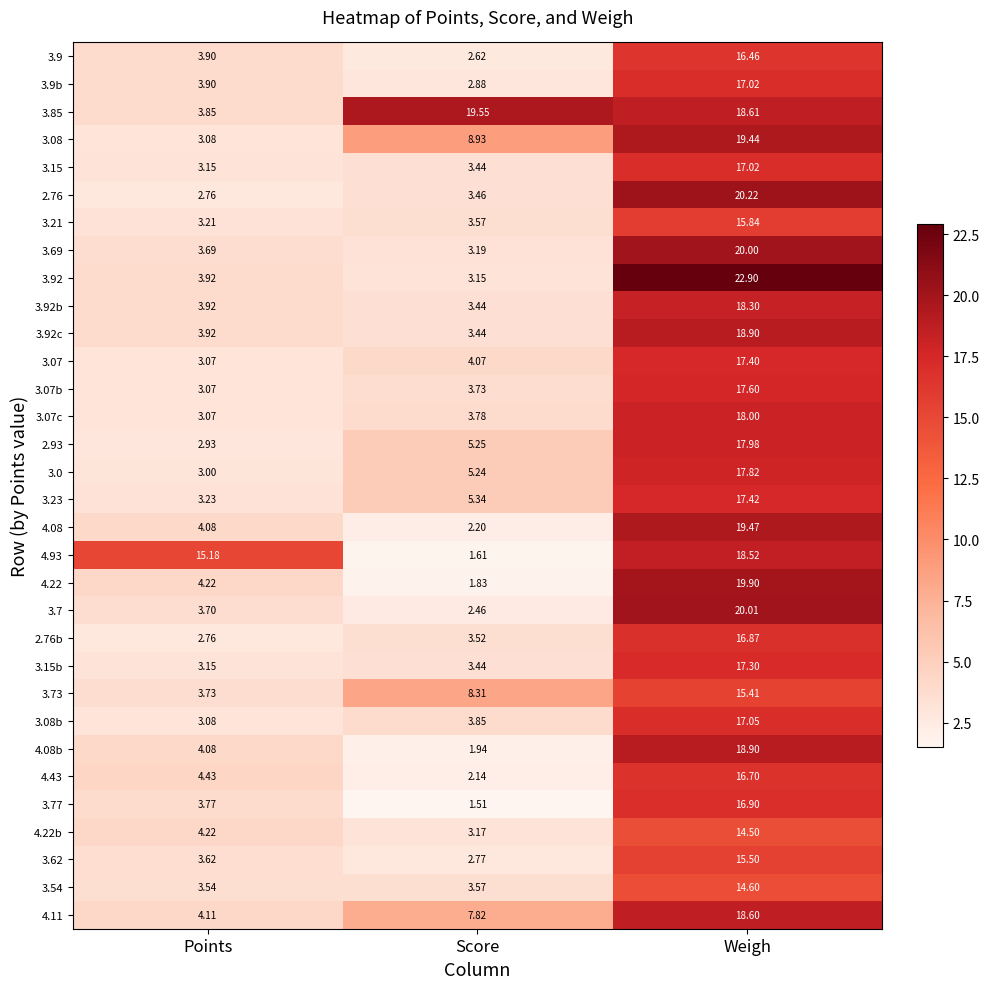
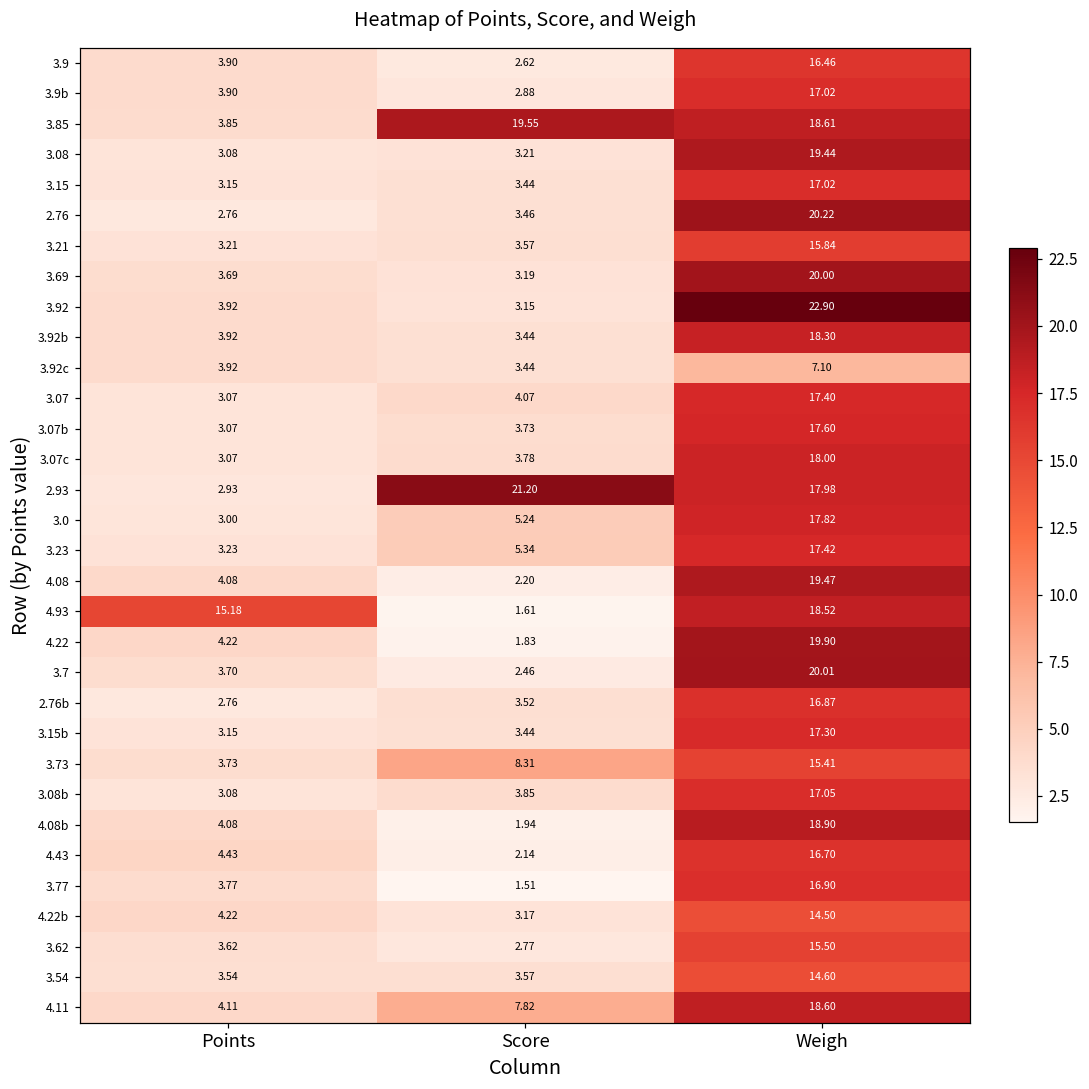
  {
    "3.9": {
      "Points": 3.90,
      "Score": 2.62,
      "Weigh": 16.46
    },
    "3.9b": {
      "Points": 3.90,
      "Score": 2.88,
      "Weigh": 17.02
    },
    "3.85": {
      "Points": 3.85,
      "Score": 19.55,
      "Weigh": 18.61
    },
    "3.08": {
      "Points": 3.08,
-     "Score": 8.93,
+     "Score": 3.21,
      "Weigh": 19.44
    },
    "3.15": {
      "Points": 3.15,
      "Score": 3.44,
      "Weigh": 17.02
    },
    "2.76": {
      "Points": 2.76,
      "Score": 3.46,
      "Weigh": 20.22
    },
    "3.21": {
      "Points": 3.21,
      "Score": 3.57,
      "Weigh": 15.84
    },
    "3.69": {
      "Points": 3.69,
      "Score": 3.19,
      "Weigh": 20.00
    },
    "3.92": {
      "Points": 3.92,
      "Score": 3.15,
      "Weigh": 22.90
    },
    "3.92b": {
      "Points": 3.92,
      "Score": 3.44,
      "Weigh": 18.30
    },
    "3.92c": {
      "Points": 3.92,
      "Score": 3.44,
-     "Weigh": 18.90
+     "Weigh": 7.10
    },
    "3.07": {
      "Points": 3.07,
      "Score": 4.07,
      "Weigh": 17.40
    },
    "3.07b": {
      "Points": 3.07,
      "Score": 3.73,
      "Weigh": 17.60
    },
    "3.07c": {
      "Points": 3.07,
      "Score": 3.78,
      "Weigh": 18.00
    },
    "2.93": {
      "Points": 2.93,
-     "Score": 5.25,
+     "Score": 21.20,
      "Weigh": 17.98
    },
    "3.0": {
      "Points": 3.00,
      "Score": 5.24,
      "Weigh": 17.82
    },
    "3.23": {
      "Points": 3.23,
      "Score": 5.34,
      "Weigh": 17.42
    },
    "4.08": {
      "Points": 4.08,
      "Score": 2.20,
      "Weigh": 19.47
    },
    "4.93": {
      "Points": 15.18,
      "Score": 1.61,
      "Weigh": 18.52
    },
    "4.22": {
      "Points": 4.22,
      "Score": 1.83,
      "Weigh": 19.90
    },
    "3.7": {
      "Points": 3.70,
      "Score": 2.46,
      "Weigh": 20.01
    },
    "2.76b": {
      "Points": 2.76,
      "Score": 3.52,
      "Weigh": 16.87
    },
    "3.15b": {
      "Points": 3.15,
      "Score": 3.44,
      "Weigh": 17.30
    },
    "3.73": {
      "Points": 3.73,
      "Score": 8.31,
      "Weigh": 15.41
    },
    "3.08b": {
      "Points": 3.08,
      "Score": 3.85,
      "Weigh": 17.05
    },
    "4.08b": {
      "Points": 4.08,
      "Score": 1.94,
      "Weigh": 18.90
    },
    "4.43": {
      "Points": 4.43,
      "Score": 2.14,
      "Weigh": 16.70
    },
    "3.77": {
      "Points": 3.77,
      "Score": 1.51,
      "Weigh": 16.90
    },
    "4.22b": {
      "Points": 4.22,
      "Score": 3.17,
      "Weigh": 14.50
    },
    "3.62": {
      "Points": 3.62,
      "Score": 2.77,
      "Weigh": 15.50
    },
    "3.54": {
      "Points": 3.54,
      "Score": 3.57,
      "Weigh": 14.60
    },
    "4.11": {
      "Points": 4.11,
      "Score": 7.82,
      "Weigh": 18.60
    }
  }
